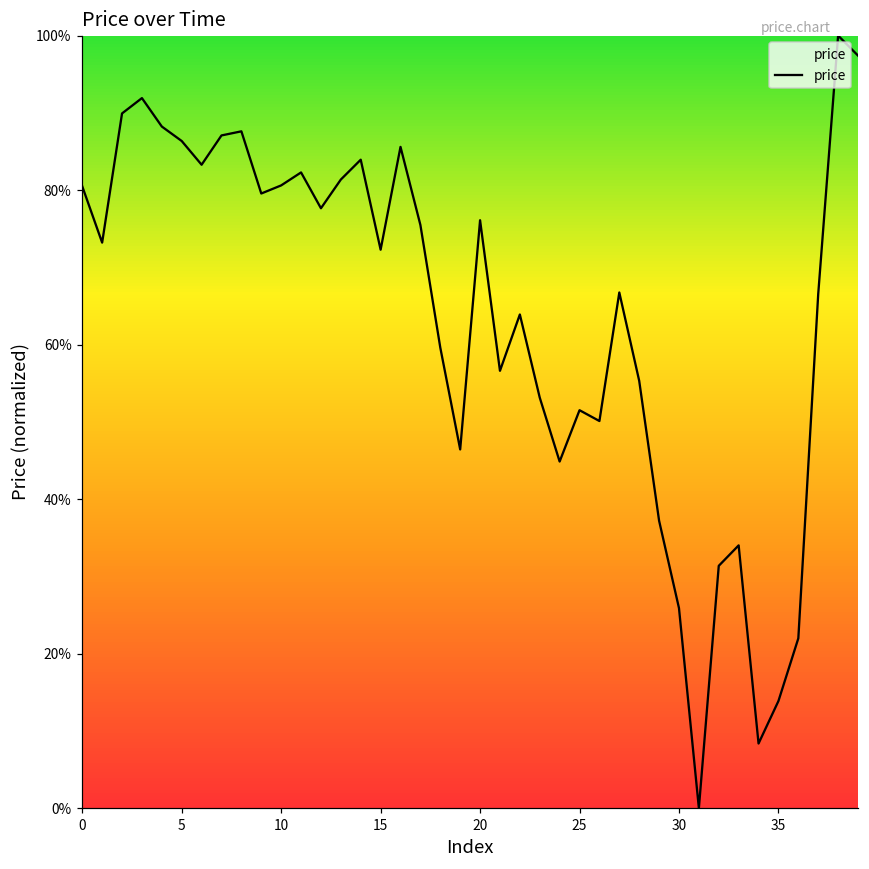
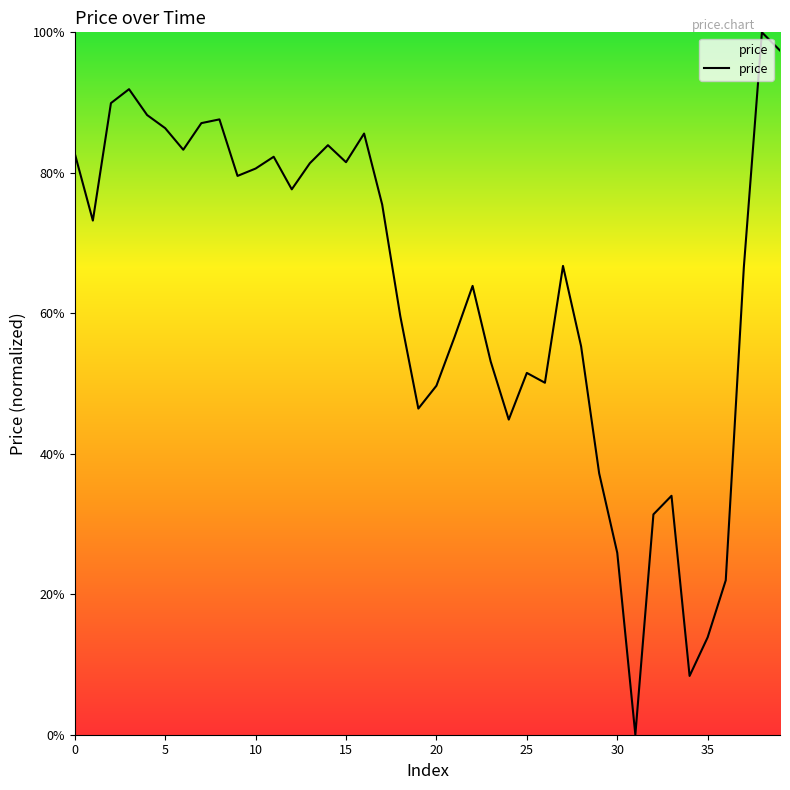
  {
-   "0": "80%",
+   "0": "83%",
    "5": "86%",
    "10": "81%",
-   "15": "72%",
-   "20": "76%",
+   "15": "82%",
+   "20": "50%",
    "25": "52%",
    "30": "26%",
    "35": "14%"
  }
